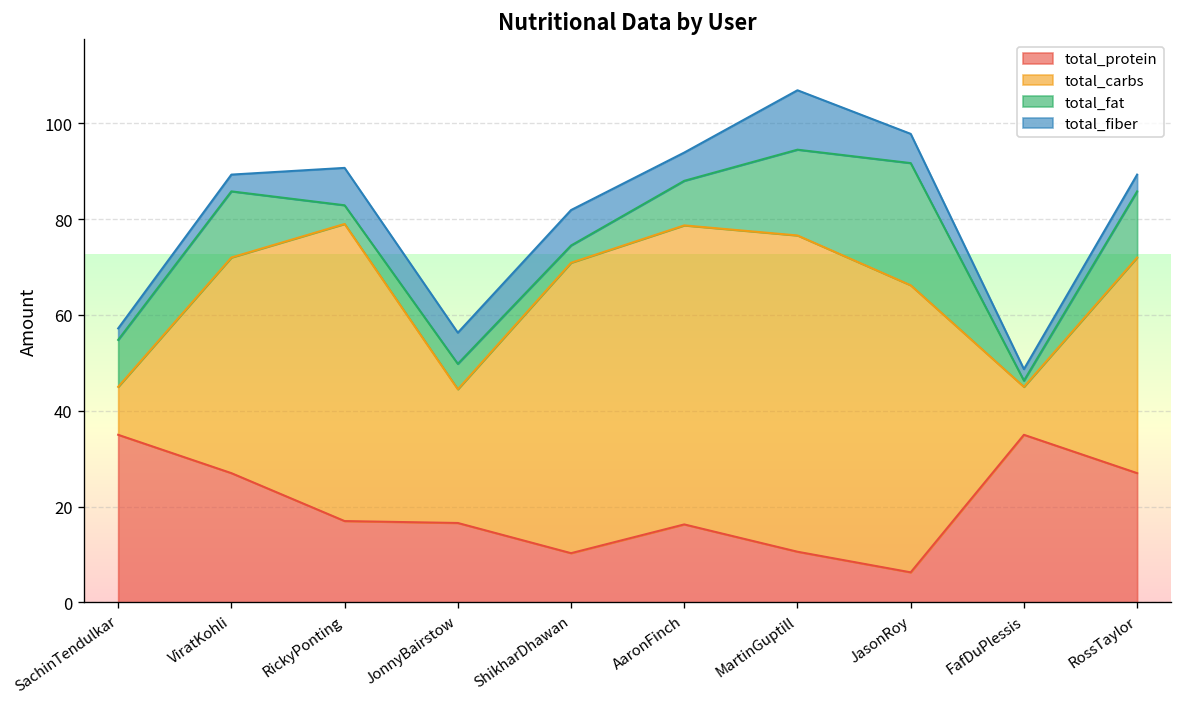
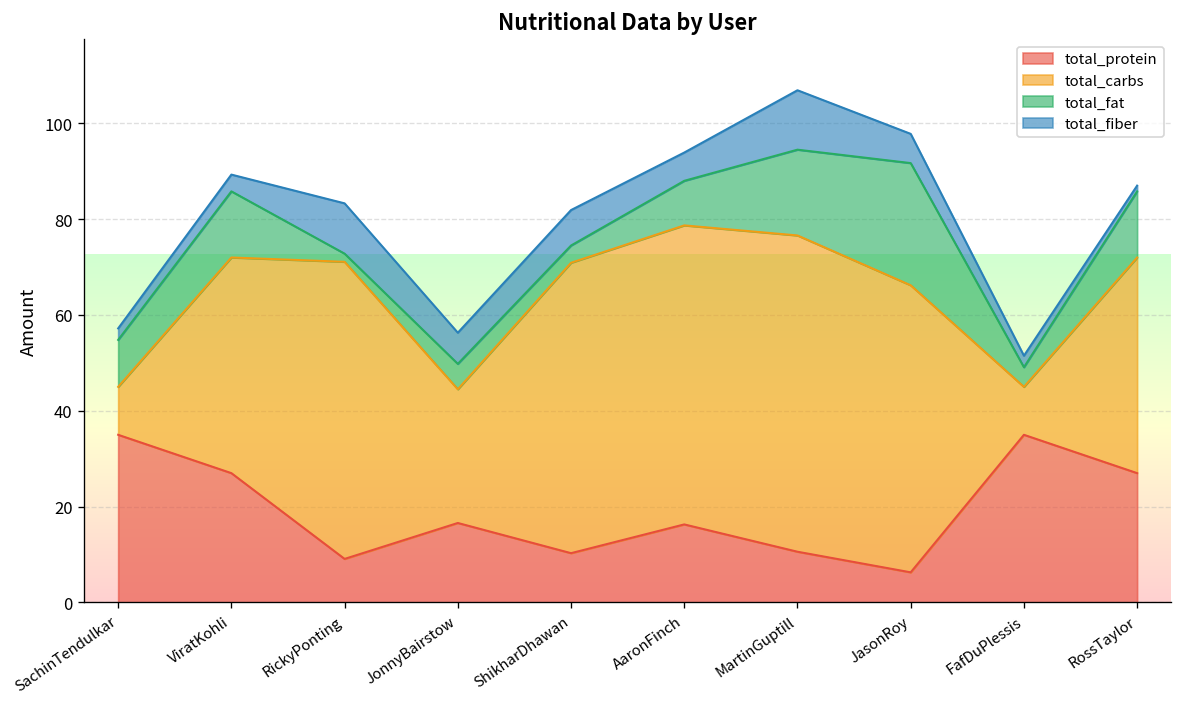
  {
    "total_protein": {
      "SachinTendulkar": 35,
      "ViratKohli": 27,
-     "RickyPonting": 17,
+     "RickyPonting": 9,
      "JonnyBairstow": 17,
      "ShikharDhawan": 10,
      "AaronFinch": 16,
      "MartinGuptill": 11,
      "JasonRoy": 6,
      "FafDuPlessis": 35,
      "RossTaylor": 27
    },
    "total_carbs": {
      "SachinTendulkar": 10,
      "ViratKohli": 45,
      "RickyPonting": 62,
      "JonnyBairstow": 28,
      "ShikharDhawan": 61,
      "AaronFinch": 62,
      "MartinGuptill": 66,
      "JasonRoy": 60,
      "FafDuPlessis": 10,
      "RossTaylor": 45
    },
    "total_fat": {
      "SachinTendulkar": 10,
      "ViratKohli": 14,
-     "RickyPonting": 4,
+     "RickyPonting": 2,
      "JonnyBairstow": 5,
      "ShikharDhawan": 4,
      "AaronFinch": 9,
      "MartinGuptill": 18,
      "JasonRoy": 26,
-     "FafDuPlessis": 1,
+     "FafDuPlessis": 4,
      "RossTaylor": 14
    },
    "total_fiber": {
      "SachinTendulkar": 2,
      "ViratKohli": 4,
-     "RickyPonting": 8,
+     "RickyPonting": 11,
      "JonnyBairstow": 7,
      "ShikharDhawan": 7,
      "AaronFinch": 6,
      "MartinGuptill": 12,
      "JasonRoy": 6,
      "FafDuPlessis": 2,
-     "RossTaylor": 4
+     "RossTaylor": 1
    }
  }
